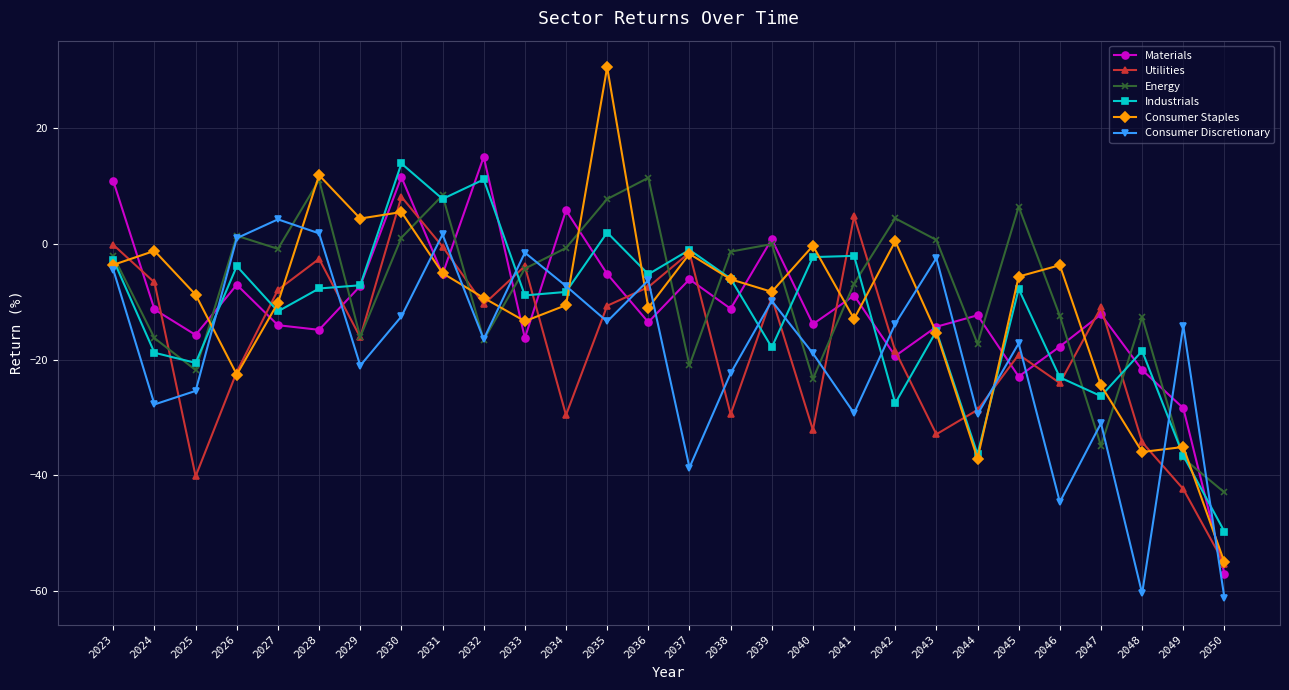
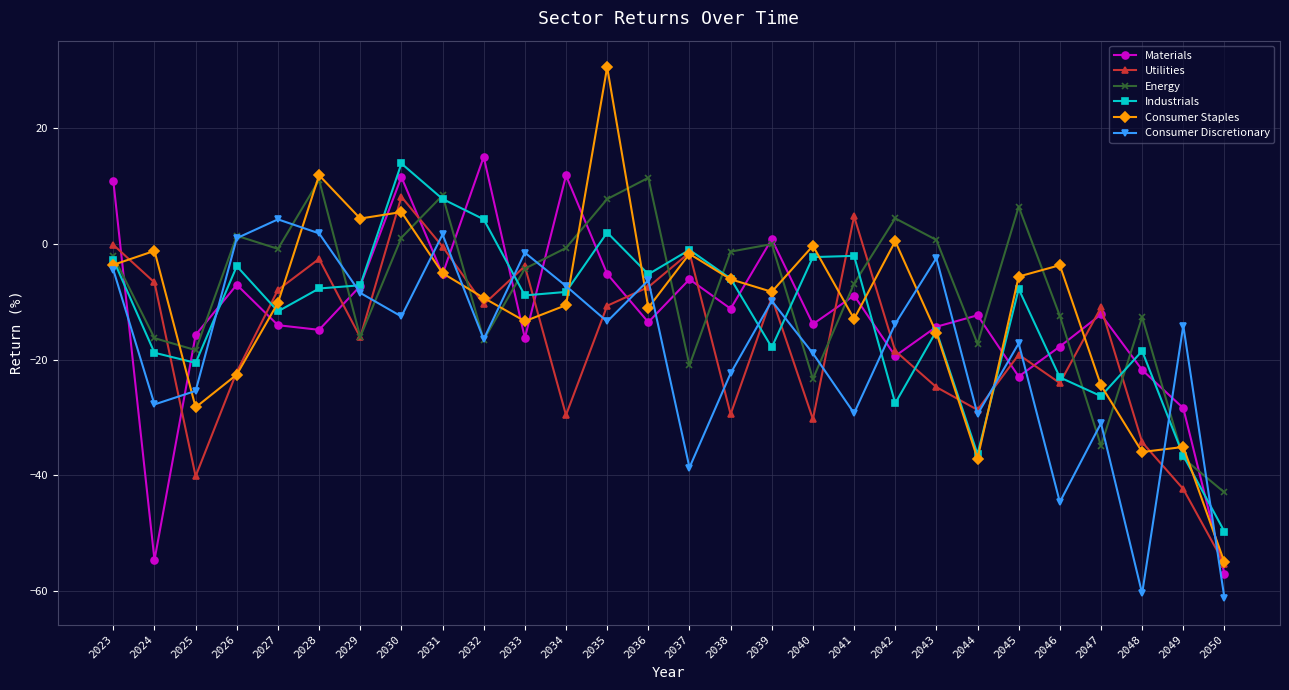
  {
    "Materials": {
      "2023": 11,
-     "2024": -11,
+     "2024": -55,
      "2025": -16,
      "2026": -7,
      "2027": -14,
      "2028": -15,
      "2030": 12,
      "2032": 15,
      "2033": -16,
-     "2034": 6,
+     "2034": 12,
      "2035": -5,
      "2036": -14,
      "2037": -6,
      "2038": -11,
      "2039": 1,
      "2040": -14,
      "2041": -9,
      "2042": -19,
      "2043": -14,
      "2044": -12,
      "2045": -23,
      "2046": -18,
      "2047": -12,
      "2048": -22,
      "2049": -28,
      "2050": -57
    },
    "Utilities": {
      "2023": 0,
      "2024": -7,
      "2025": -40,
      "2026": -22,
      "2027": -8,
      "2028": -3,
      "2030": 8,
      "2031": 0,
      "2032": -10,
      "2034": -30,
      "2035": -11,
      "2036": -7,
      "2038": -29,
      "2039": -9,
-     "2040": -32,
+     "2040": -30,
      "2041": 5,
      "2042": -18,
-     "2043": -33,
+     "2043": -25,
      "2044": -29,
      "2045": -19,
      "2046": -24,
      "2047": -11,
      "2048": -34,
      "2049": -42
    },
    "Energy": {
      "2023": -2,
      "2024": -16,
-     "2025": -22,
+     "2025": -18,
      "2027": -1,
      "2028": 11,
      "2030": 1,
      "2031": 8,
      "2034": -1,
      "2035": 8,
      "2036": 11,
      "2037": -21,
      "2038": -1,
      "2039": 0,
      "2040": -23,
      "2041": -7,
      "2042": 4,
      "2043": 1,
      "2044": -17,
      "2045": 6,
      "2046": -12,
      "2047": -35,
      "2048": -13,
      "2050": -43
    },
    "Industrials": {
      "2023": -3,
      "2024": -19,
      "2025": -21,
      "2026": -4,
      "2027": -12,
      "2028": -8,
      "2030": 14,
      "2031": 8,
-     "2032": 11,
+     "2032": 4,
      "2033": -9,
      "2034": -8,
      "2035": 2,
      "2036": -5,
      "2037": -1,
      "2039": -18,
      "2040": -2,
      "2041": -2,
      "2042": -28,
      "2044": -36,
      "2045": -8,
      "2046": -23,
      "2047": -26,
      "2048": -18,
      "2050": -50
    },
    "Consumer Staples": {
      "2023": -4,
      "2024": -1,
-     "2025": -9,
+     "2025": -28,
      "2026": -23,
      "2027": -10,
      "2028": 12,
      "2029": 4,
      "2030": 6,
      "2032": -9,
      "2033": -13,
      "2034": -11,
      "2035": 31,
      "2036": -11,
      "2039": -8,
      "2040": 0,
      "2041": -13,
      "2042": 0,
      "2044": -37,
      "2045": -6,
      "2046": -4,
      "2047": -24,
      "2048": -36,
      "2049": -35
    },
    "Consumer Discretionary": {
      "2023": -4,
      "2024": -28,
      "2025": -25,
      "2027": 4,
      "2028": 2,
-     "2029": -21,
+     "2029": -8,
      "2030": -13,
      "2031": 2,
      "2033": -1,
      "2034": -7,
      "2035": -13,
      "2036": -6,
      "2037": -39,
      "2038": -22,
      "2039": -10,
      "2040": -19,
      "2041": -29,
      "2042": -14,
      "2043": -2,
      "2044": -29,
      "2045": -17,
      "2046": -45,
      "2047": -31,
      "2048": -60,
      "2049": -14,
      "2050": -61
    }
  }
